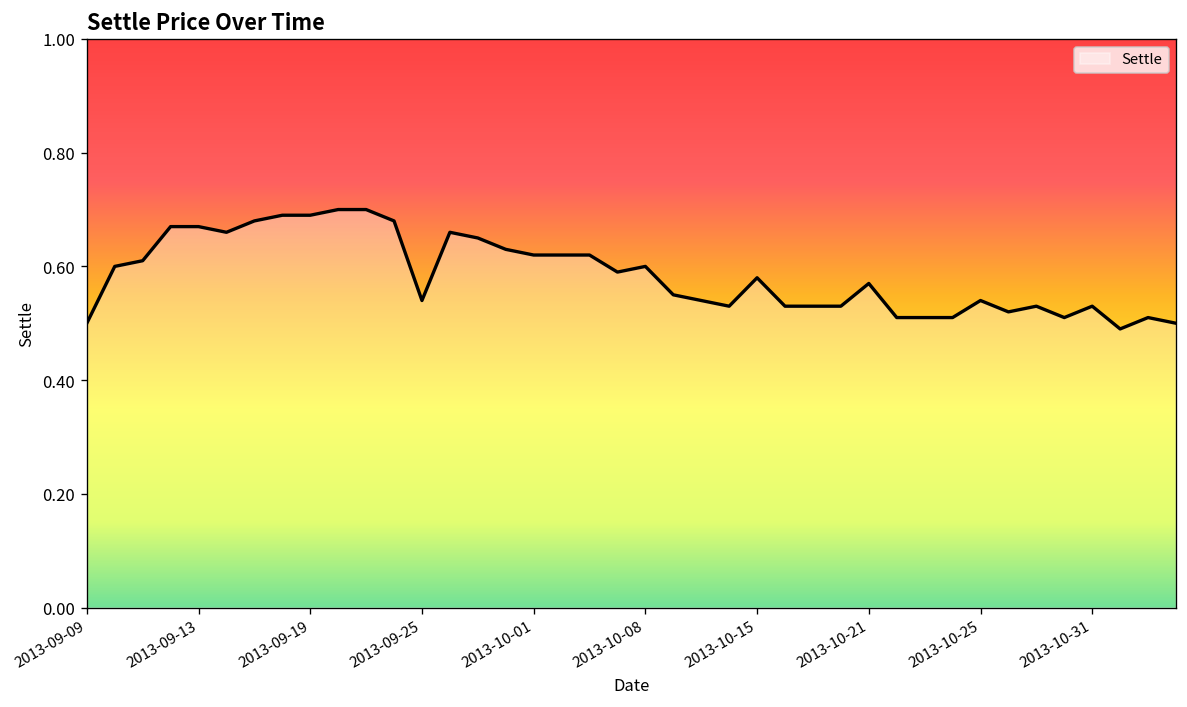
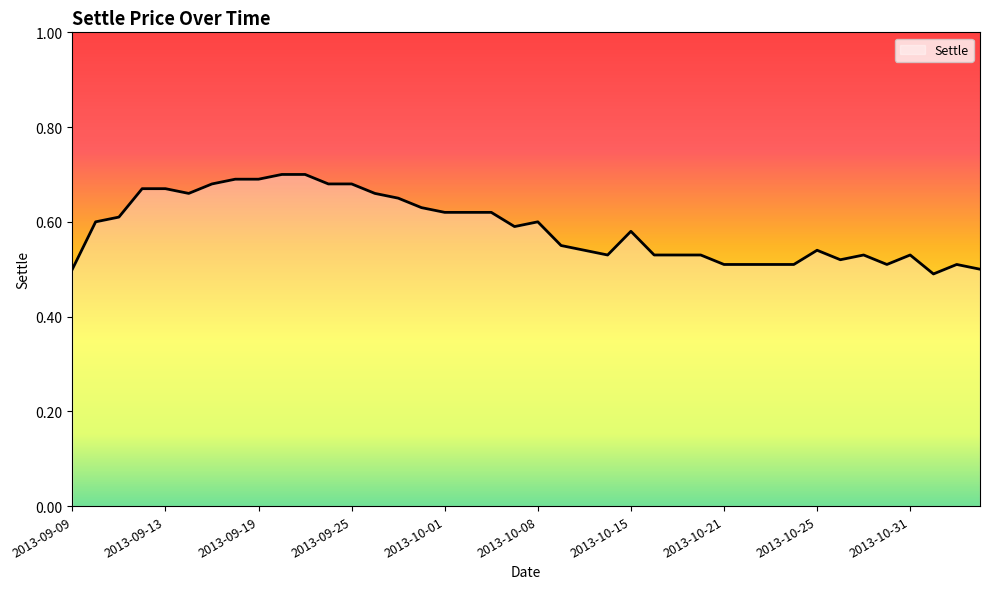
  {
    "2013-09-09": 0.50,
    "2013-09-13": 0.67,
    "2013-09-19": 0.69,
-   "2013-09-25": 0.54,
+   "2013-09-25": 0.68,
    "2013-10-01": 0.62,
    "2013-10-08": 0.60,
    "2013-10-15": 0.58,
-   "2013-10-21": 0.57,
+   "2013-10-21": 0.51,
    "2013-10-25": 0.54,
    "2013-10-31": 0.53
  }
